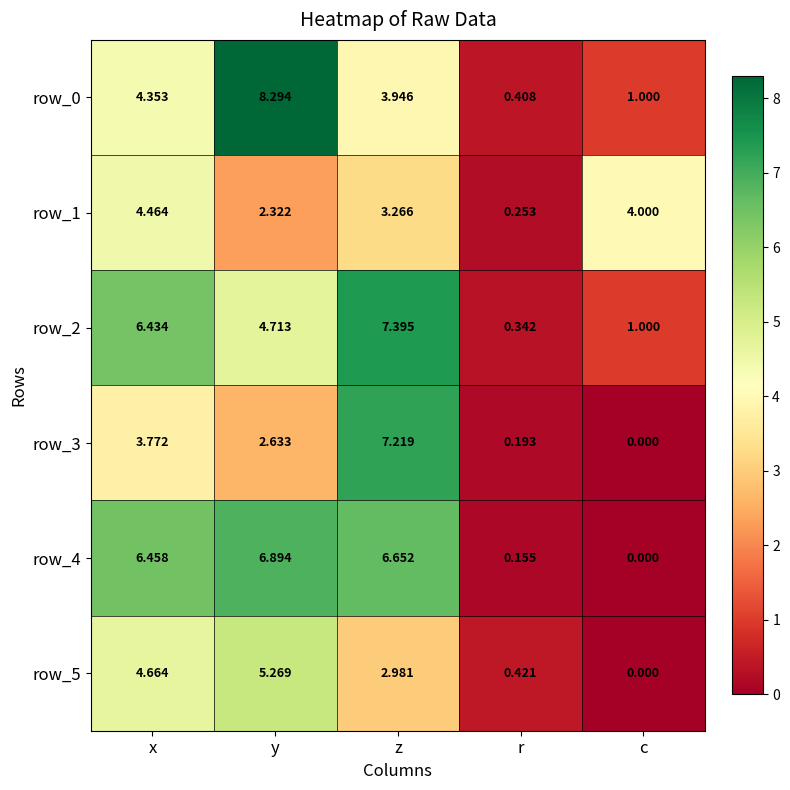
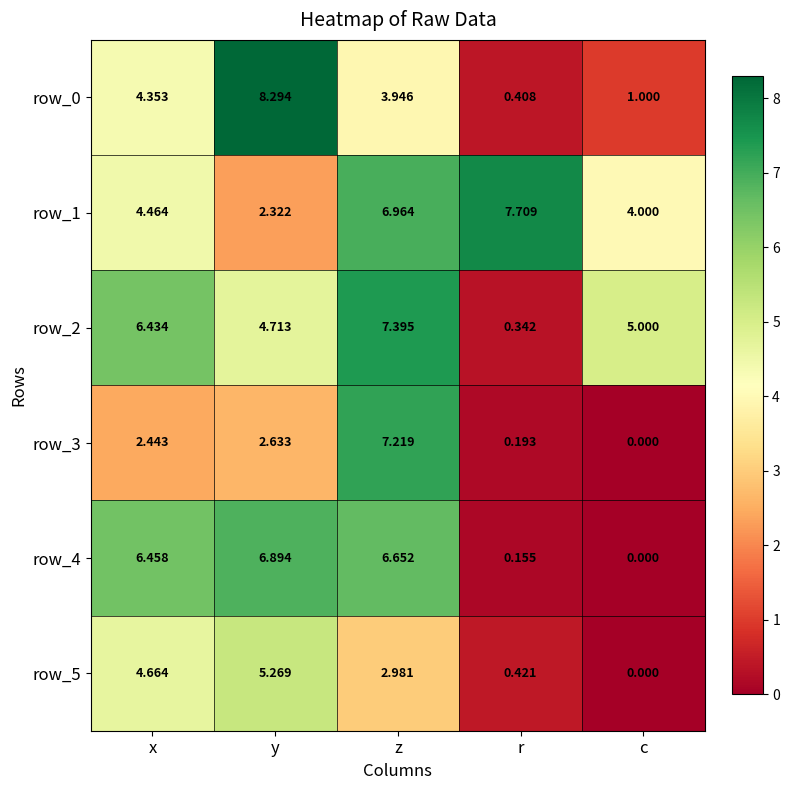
  {
    "row_0": {
      "x": 4.353,
      "y": 8.294,
      "z": 3.946,
      "r": 0.408,
      "c": 1.000
    },
    "row_1": {
      "x": 4.464,
      "y": 2.322,
-     "z": 3.266,
-     "r": 0.253,
+     "z": 6.964,
+     "r": 7.709,
      "c": 4.000
    },
    "row_2": {
      "x": 6.434,
      "y": 4.713,
      "z": 7.395,
      "r": 0.342,
-     "c": 1.000
+     "c": 5.000
    },
    "row_3": {
-     "x": 3.772,
+     "x": 2.443,
      "y": 2.633,
      "z": 7.219,
      "r": 0.193,
      "c": 0.000
    },
    "row_4": {
      "x": 6.458,
      "y": 6.894,
      "z": 6.652,
      "r": 0.155,
      "c": 0.000
    },
    "row_5": {
      "x": 4.664,
      "y": 5.269,
      "z": 2.981,
      "r": 0.421,
      "c": 0.000
    }
  }
